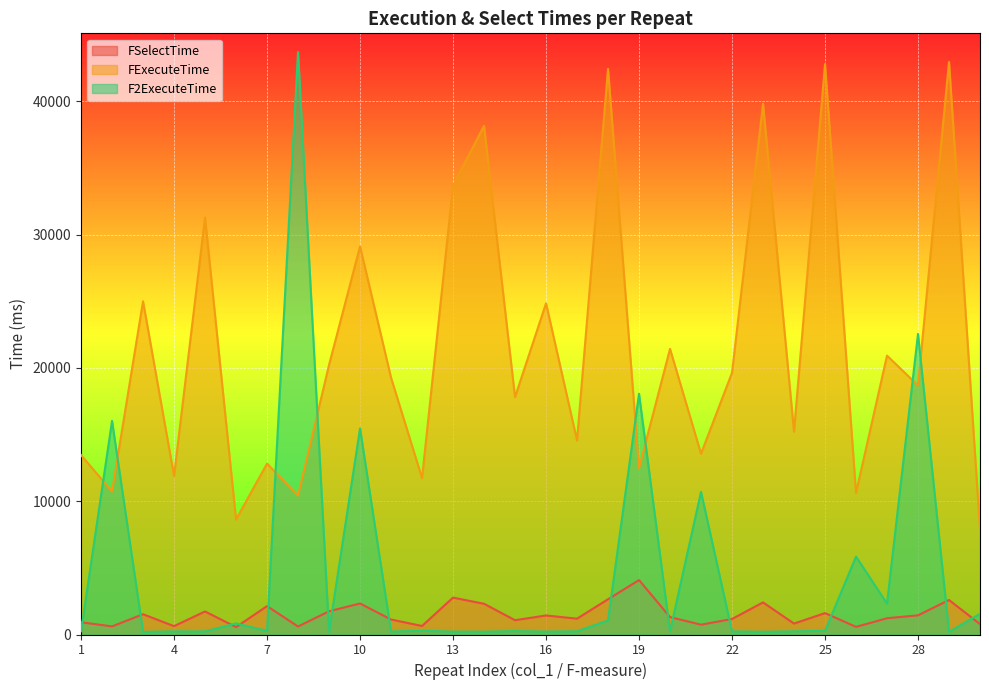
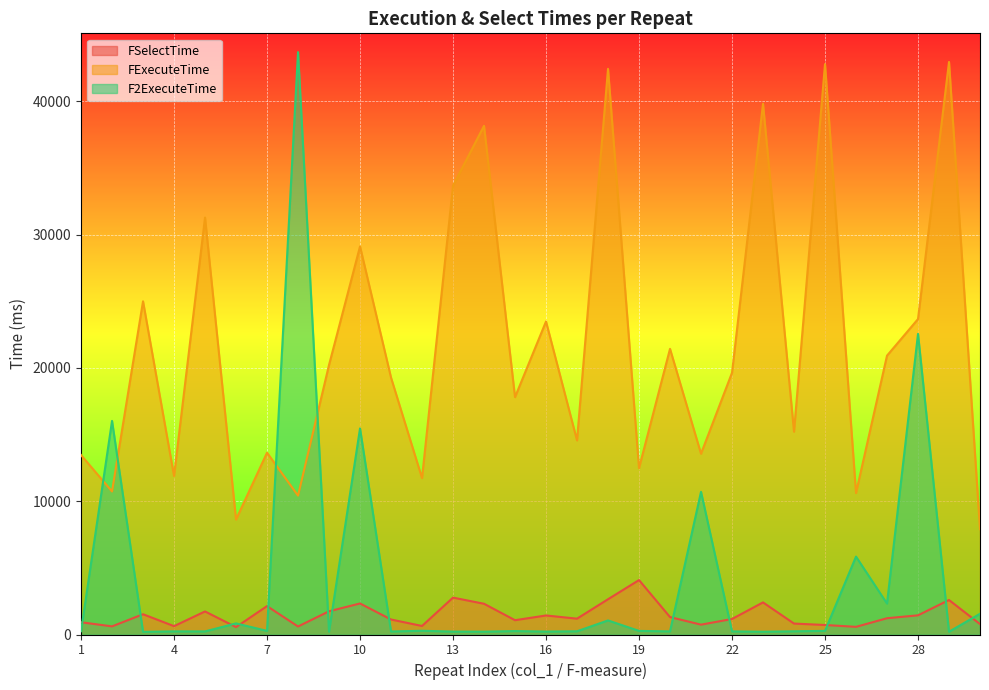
  {
    "FSelectTime": {
      "1": 900,
      "4": 600,
      "7": 2100,
      "10": 2300,
      "13": 2800,
      "16": 1400,
      "19": 4100,
      "22": 1200,
-     "25": 1600,
+     "25": 700,
      "28": 1400
    },
    "FExecuteTime": {
      "1": 13500,
      "4": 11900,
-     "7": 12800,
+     "7": 13600,
      "10": 29100,
      "13": 33700,
-     "16": 24800,
+     "16": 23500,
      "19": 12500,
      "22": 19600,
      "25": 42800,
-     "28": 18700
+     "28": 23700
    },
    "F2ExecuteTime": {
      "1": 200,
      "4": 200,
      "7": 300,
      "10": 15500,
      "13": 200,
      "16": 200,
-     "19": 18100,
+     "19": 300,
      "22": 200,
      "25": 300,
      "28": 22600
    }
  }
